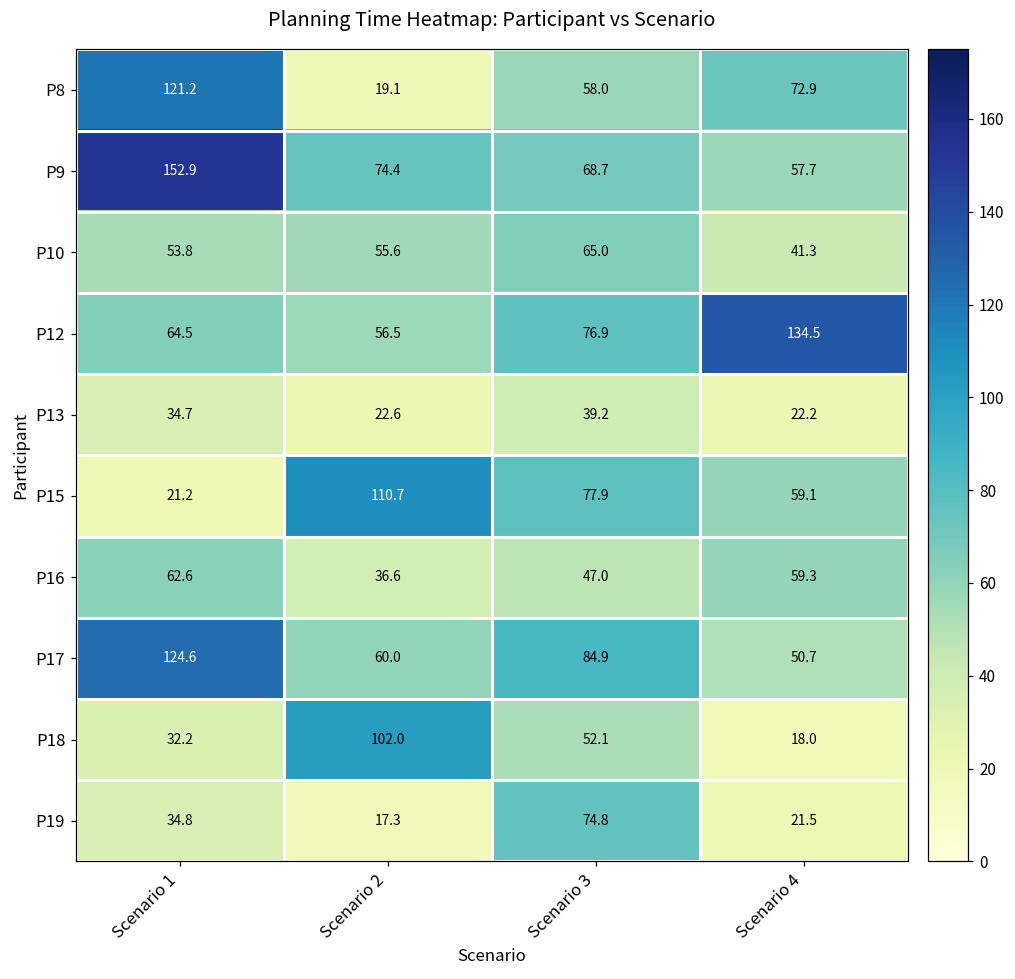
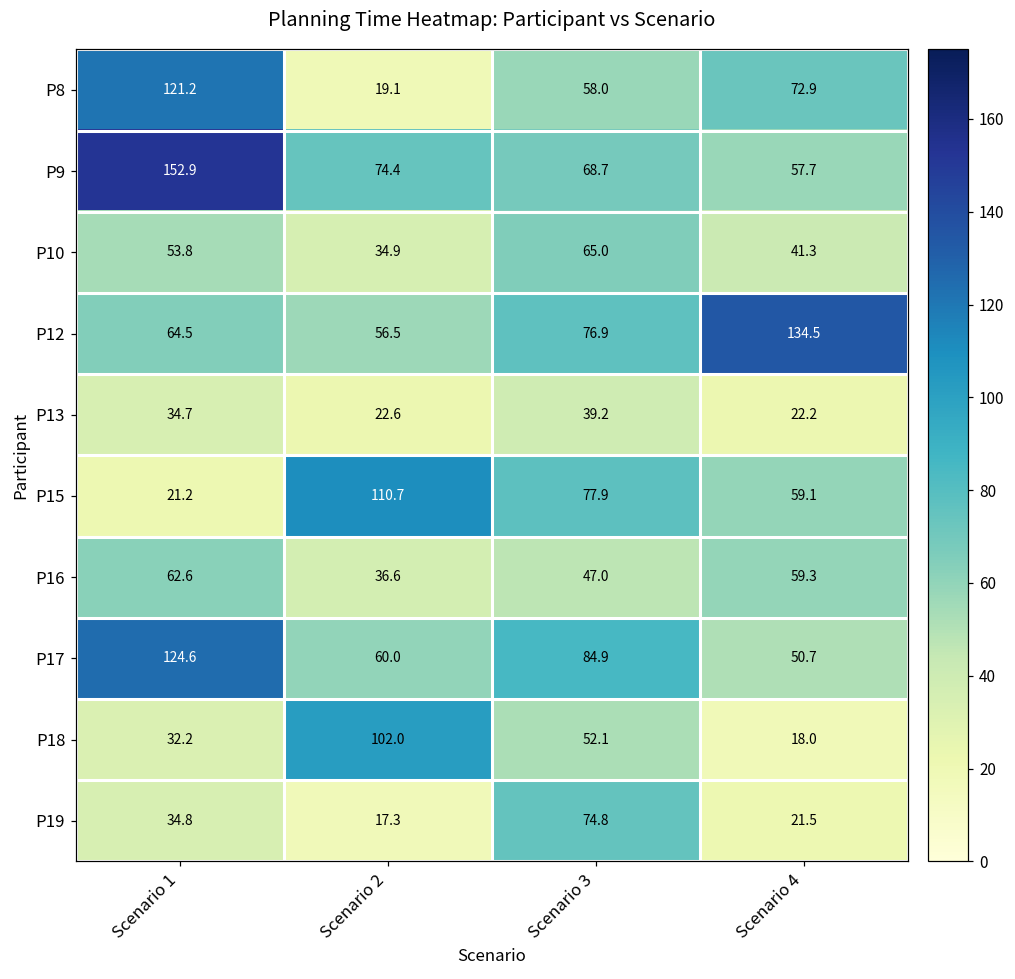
  {
    "P8": {
      "Scenario 1": 121.2,
      "Scenario 2": 19.1,
      "Scenario 3": 58.0,
      "Scenario 4": 72.9
    },
    "P9": {
      "Scenario 1": 152.9,
      "Scenario 2": 74.4,
      "Scenario 3": 68.7,
      "Scenario 4": 57.7
    },
    "P10": {
      "Scenario 1": 53.8,
-     "Scenario 2": 55.6,
+     "Scenario 2": 34.9,
      "Scenario 3": 65.0,
      "Scenario 4": 41.3
    },
    "P12": {
      "Scenario 1": 64.5,
      "Scenario 2": 56.5,
      "Scenario 3": 76.9,
      "Scenario 4": 134.5
    },
    "P13": {
      "Scenario 1": 34.7,
      "Scenario 2": 22.6,
      "Scenario 3": 39.2,
      "Scenario 4": 22.2
    },
    "P15": {
      "Scenario 1": 21.2,
      "Scenario 2": 110.7,
      "Scenario 3": 77.9,
      "Scenario 4": 59.1
    },
    "P16": {
      "Scenario 1": 62.6,
      "Scenario 2": 36.6,
      "Scenario 3": 47.0,
      "Scenario 4": 59.3
    },
    "P17": {
      "Scenario 1": 124.6,
      "Scenario 2": 60.0,
      "Scenario 3": 84.9,
      "Scenario 4": 50.7
    },
    "P18": {
      "Scenario 1": 32.2,
      "Scenario 2": 102.0,
      "Scenario 3": 52.1,
      "Scenario 4": 18.0
    },
    "P19": {
      "Scenario 1": 34.8,
      "Scenario 2": 17.3,
      "Scenario 3": 74.8,
      "Scenario 4": 21.5
    }
  }
